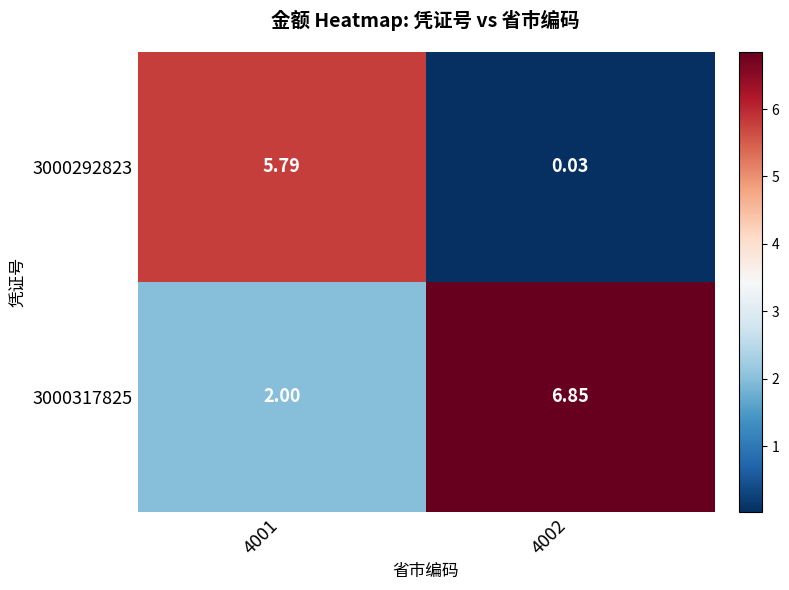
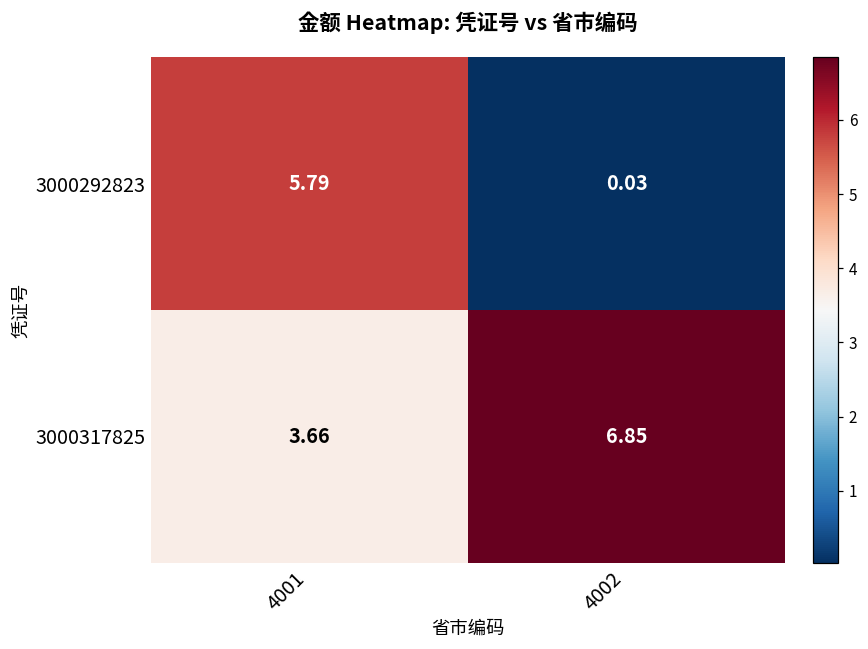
  {
    "3000292823": {
      "4001": 5.79,
      "4002": 0.03
    },
    "3000317825": {
-     "4001": 2.00,
+     "4001": 3.66,
      "4002": 6.85
    }
  }
